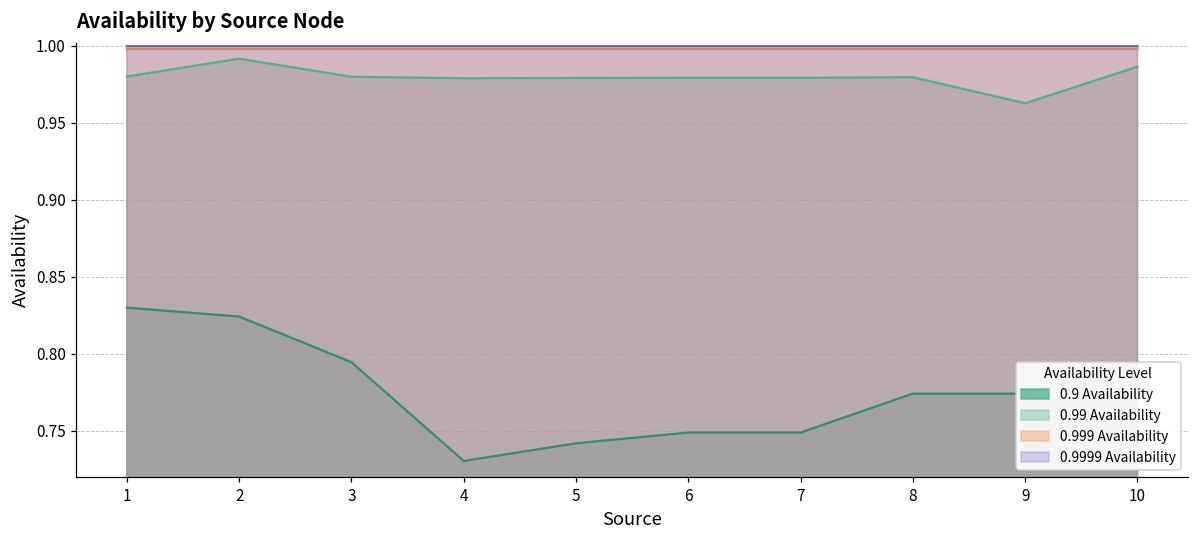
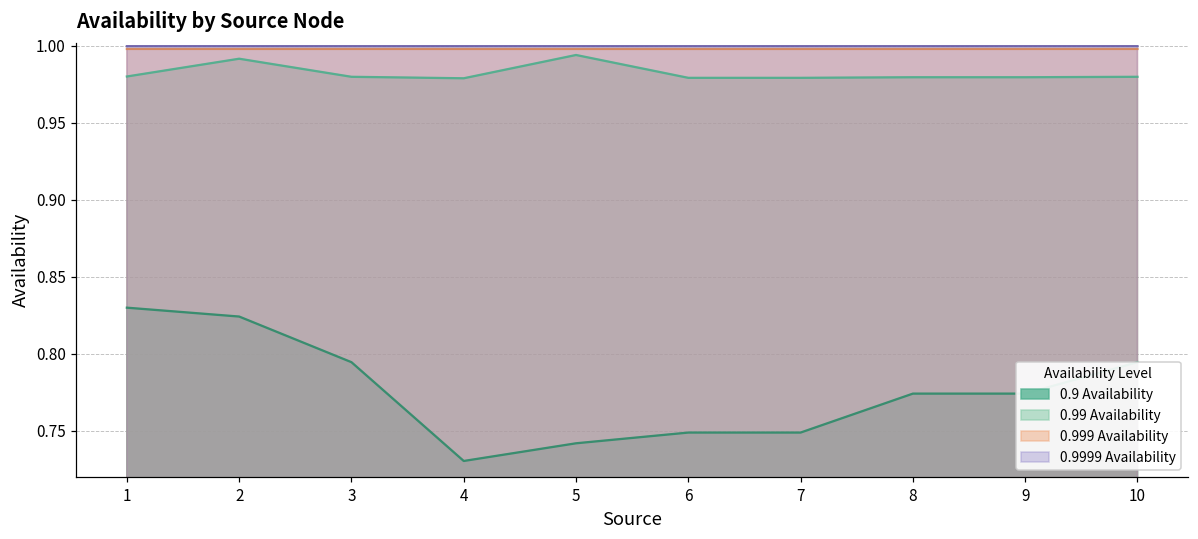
  {
    "0.9 Availability": {
      "1": 0.830,
      "2": 0.824,
      "3": 0.795,
      "4": 0.730,
      "5": 0.742,
      "6": 0.749,
      "7": 0.749,
      "8": 0.774
    },
    "0.99 Availability": {
      "1": 0.980,
      "2": 0.992,
      "3": 0.980,
      "4": 0.979,
-     "5": 0.979,
+     "5": 0.994,
      "6": 0.979,
      "7": 0.979,
      "8": 0.980,
-     "9": 0.963,
-     "10": 0.986
+     "9": 0.980,
+     "10": 0.980
    }
  }
